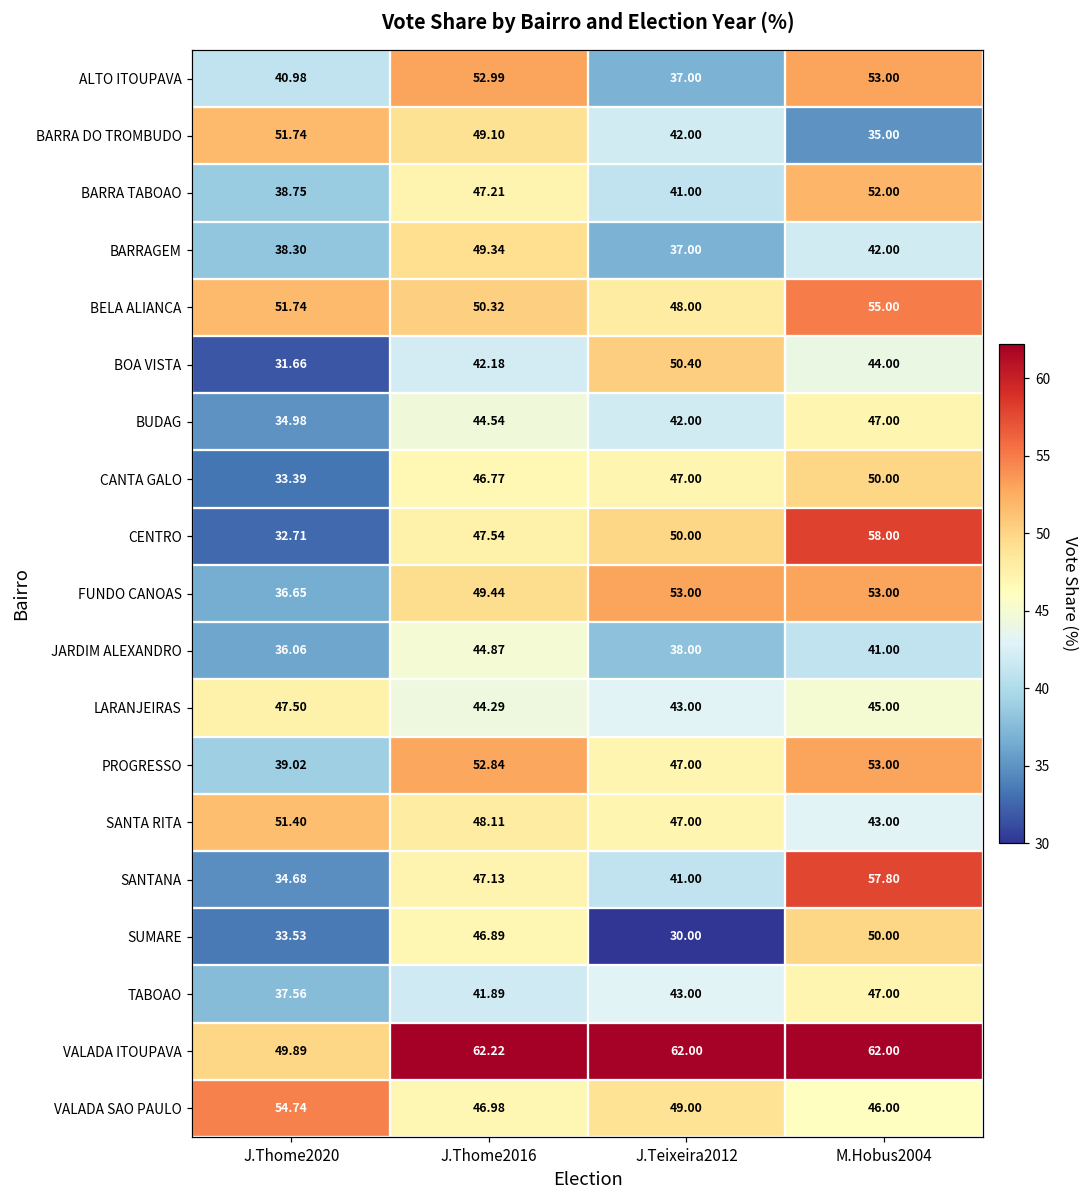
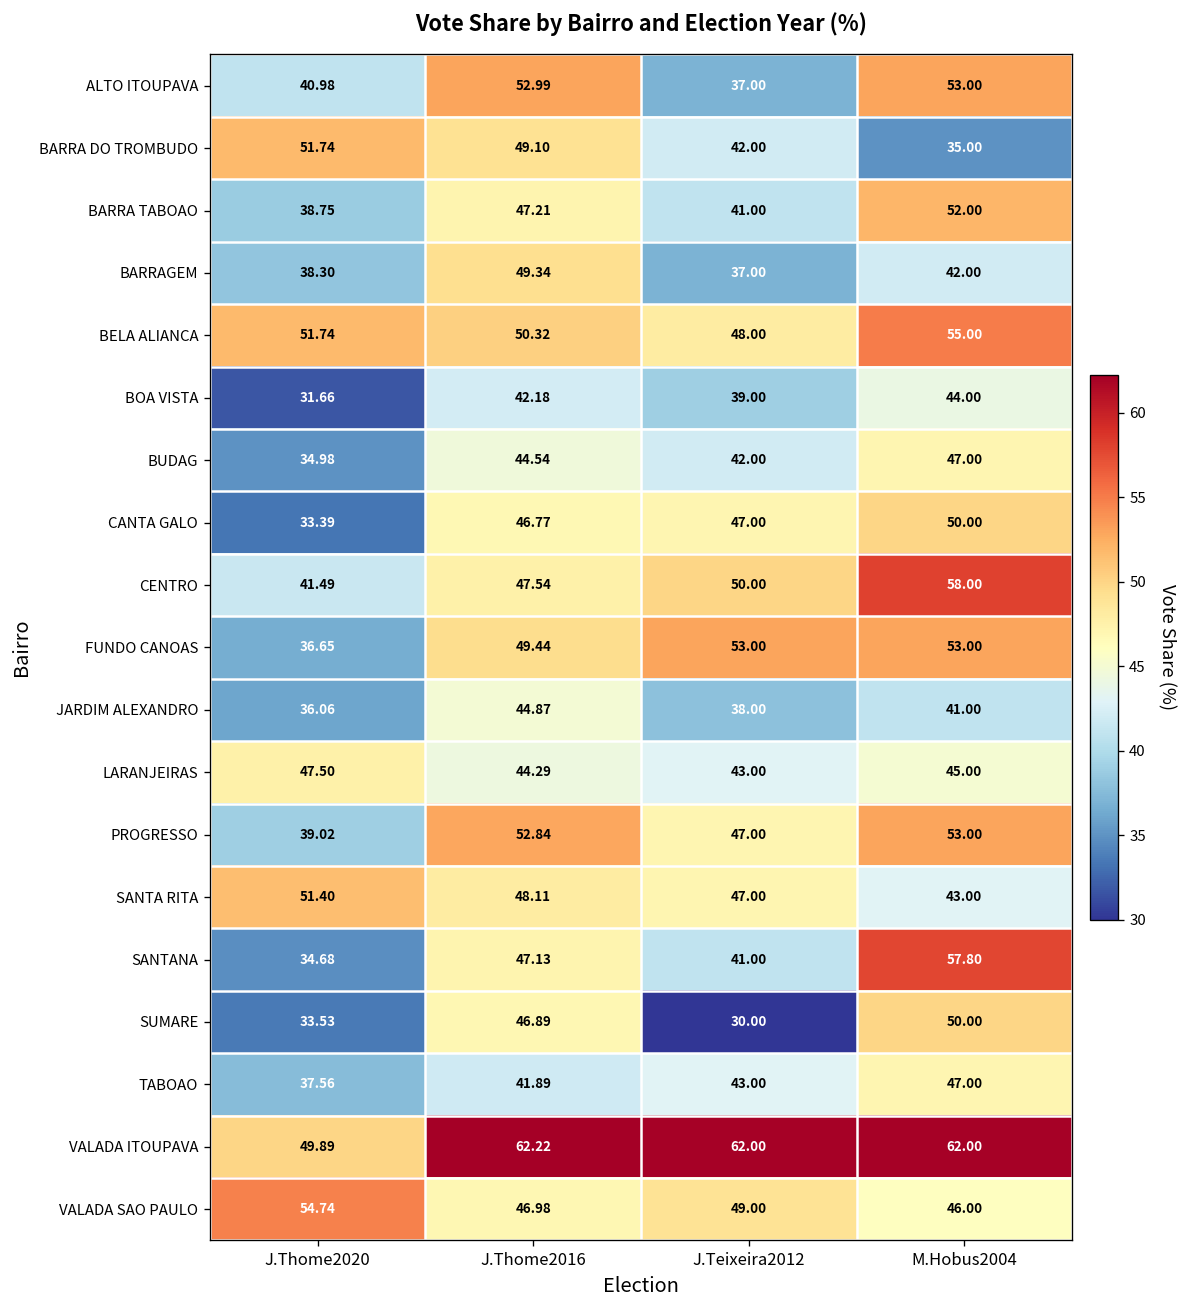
  {
    "ALTO ITOUPAVA": {
      "J.Thome2020": 40.98,
      "J.Thome2016": 52.99,
      "J.Teixeira2012": 37.00,
      "M.Hobus2004": 53.00
    },
    "BARRA DO TROMBUDO": {
      "J.Thome2020": 51.74,
      "J.Thome2016": 49.10,
      "J.Teixeira2012": 42.00,
      "M.Hobus2004": 35.00
    },
    "BARRA TABOAO": {
      "J.Thome2020": 38.75,
      "J.Thome2016": 47.21,
      "J.Teixeira2012": 41.00,
      "M.Hobus2004": 52.00
    },
    "BARRAGEM": {
      "J.Thome2020": 38.30,
      "J.Thome2016": 49.34,
      "J.Teixeira2012": 37.00,
      "M.Hobus2004": 42.00
    },
    "BELA ALIANCA": {
      "J.Thome2020": 51.74,
      "J.Thome2016": 50.32,
      "J.Teixeira2012": 48.00,
      "M.Hobus2004": 55.00
    },
    "BOA VISTA": {
      "J.Thome2020": 31.66,
      "J.Thome2016": 42.18,
-     "J.Teixeira2012": 50.40,
+     "J.Teixeira2012": 39.00,
      "M.Hobus2004": 44.00
    },
    "BUDAG": {
      "J.Thome2020": 34.98,
      "J.Thome2016": 44.54,
      "J.Teixeira2012": 42.00,
      "M.Hobus2004": 47.00
    },
    "CANTA GALO": {
      "J.Thome2020": 33.39,
      "J.Thome2016": 46.77,
      "J.Teixeira2012": 47.00,
      "M.Hobus2004": 50.00
    },
    "CENTRO": {
-     "J.Thome2020": 32.71,
+     "J.Thome2020": 41.49,
      "J.Thome2016": 47.54,
      "J.Teixeira2012": 50.00,
      "M.Hobus2004": 58.00
    },
    "FUNDO CANOAS": {
      "J.Thome2020": 36.65,
      "J.Thome2016": 49.44,
      "J.Teixeira2012": 53.00,
      "M.Hobus2004": 53.00
    },
    "JARDIM ALEXANDRO": {
      "J.Thome2020": 36.06,
      "J.Thome2016": 44.87,
      "J.Teixeira2012": 38.00,
      "M.Hobus2004": 41.00
    },
    "LARANJEIRAS": {
      "J.Thome2020": 47.50,
      "J.Thome2016": 44.29,
      "J.Teixeira2012": 43.00,
      "M.Hobus2004": 45.00
    },
    "PROGRESSO": {
      "J.Thome2020": 39.02,
      "J.Thome2016": 52.84,
      "J.Teixeira2012": 47.00,
      "M.Hobus2004": 53.00
    },
    "SANTA RITA": {
      "J.Thome2020": 51.40,
      "J.Thome2016": 48.11,
      "J.Teixeira2012": 47.00,
      "M.Hobus2004": 43.00
    },
    "SANTANA": {
      "J.Thome2020": 34.68,
      "J.Thome2016": 47.13,
      "J.Teixeira2012": 41.00,
      "M.Hobus2004": 57.80
    },
    "SUMARE": {
      "J.Thome2020": 33.53,
      "J.Thome2016": 46.89,
      "J.Teixeira2012": 30.00,
      "M.Hobus2004": 50.00
    },
    "TABOAO": {
      "J.Thome2020": 37.56,
      "J.Thome2016": 41.89,
      "J.Teixeira2012": 43.00,
      "M.Hobus2004": 47.00
    },
    "VALADA ITOUPAVA": {
      "J.Thome2020": 49.89,
      "J.Thome2016": 62.22,
      "J.Teixeira2012": 62.00,
      "M.Hobus2004": 62.00
    },
    "VALADA SAO PAULO": {
      "J.Thome2020": 54.74,
      "J.Thome2016": 46.98,
      "J.Teixeira2012": 49.00,
      "M.Hobus2004": 46.00
    }
  }
